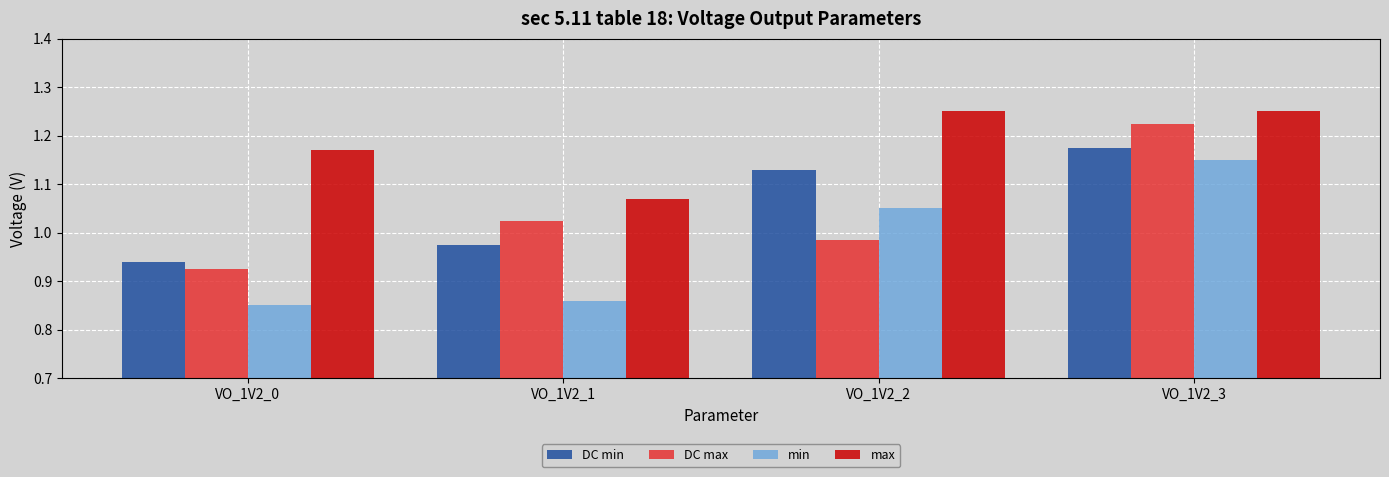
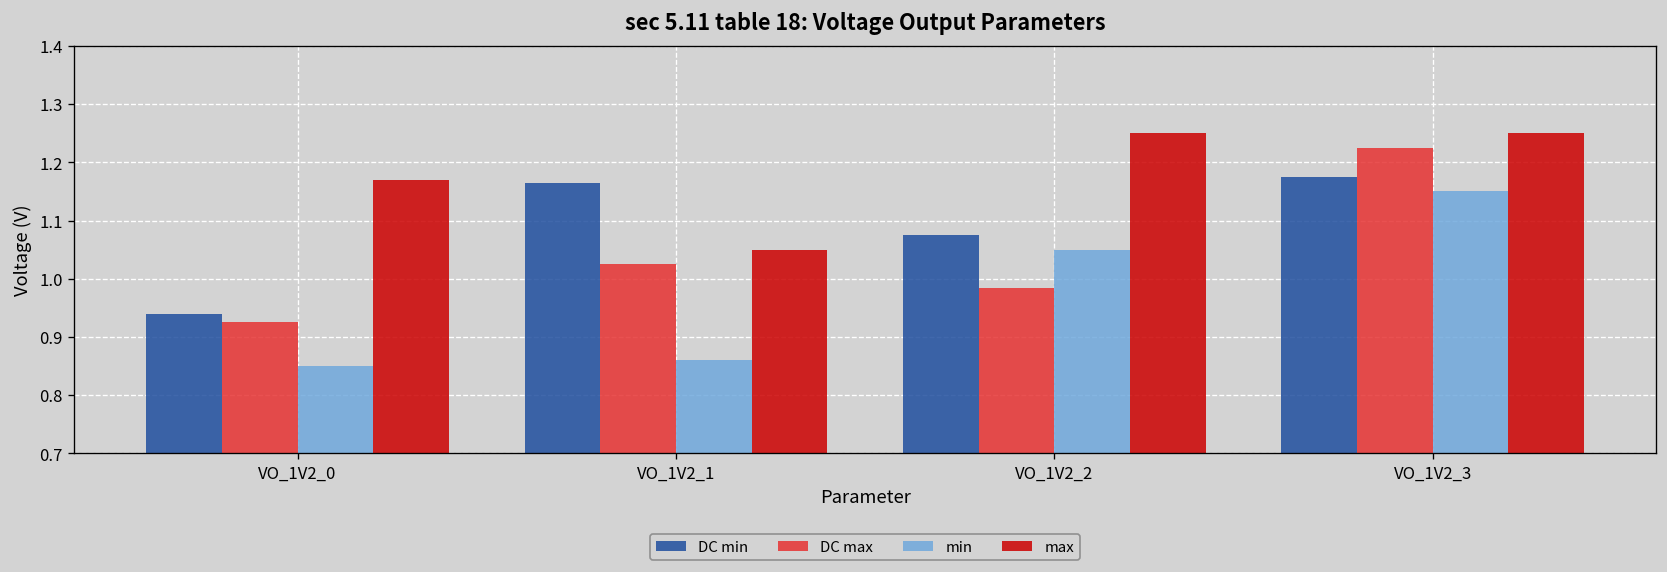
  {
    "DC min": {
      "VO_1V2_0": 0.94,
-     "VO_1V2_1": 0.98,
-     "VO_1V2_2": 1.13,
+     "VO_1V2_1": 1.17,
+     "VO_1V2_2": 1.08,
      "VO_1V2_3": 1.18
    },
    "DC max": {
      "VO_1V2_0": 0.93,
      "VO_1V2_1": 1.03,
      "VO_1V2_2": 0.98,
      "VO_1V2_3": 1.23
    },
    "min": {
      "VO_1V2_0": 0.85,
      "VO_1V2_1": 0.86,
      "VO_1V2_2": 1.05,
      "VO_1V2_3": 1.15
    },
    "max": {
      "VO_1V2_0": 1.17,
-     "VO_1V2_1": 1.07,
+     "VO_1V2_1": 1.05,
      "VO_1V2_2": 1.25,
      "VO_1V2_3": 1.25
    }
  }
